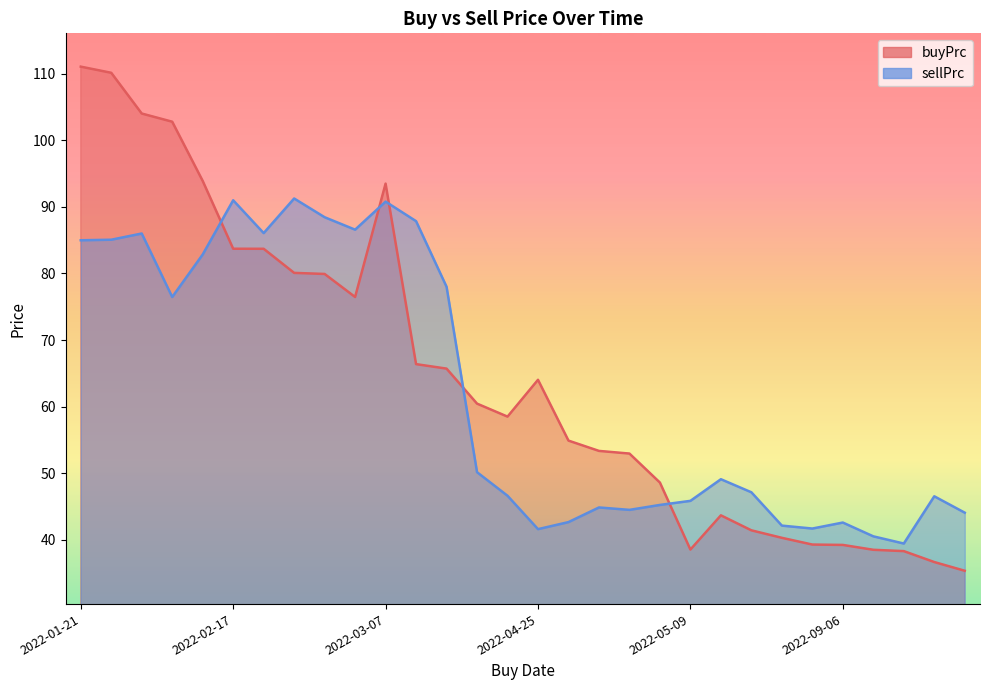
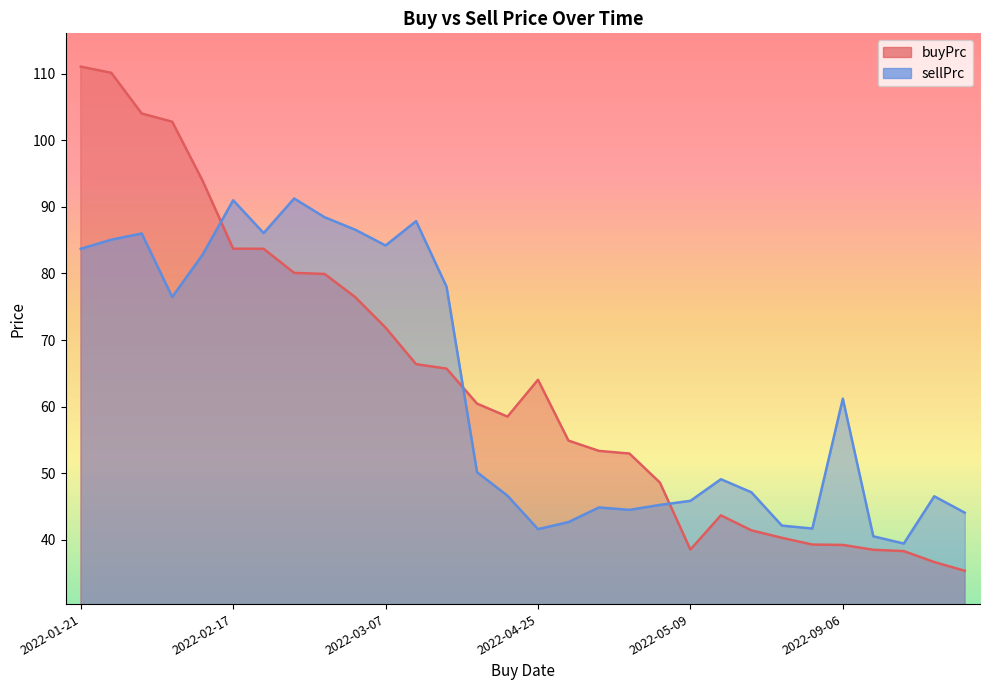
  {
    "buyPrc": {
      "2022-01-21": 111,
      "2022-02-17": 84,
-     "2022-03-07": 93,
+     "2022-03-07": 72,
      "2022-04-25": 64,
      "2022-05-09": 39,
      "2022-09-06": 39
    },
    "sellPrc": {
-     "2022-01-21": 85,
+     "2022-01-21": 84,
      "2022-02-17": 91,
-     "2022-03-07": 91,
+     "2022-03-07": 84,
      "2022-04-25": 42,
      "2022-05-09": 46,
-     "2022-09-06": 43
+     "2022-09-06": 61
    }
  }
